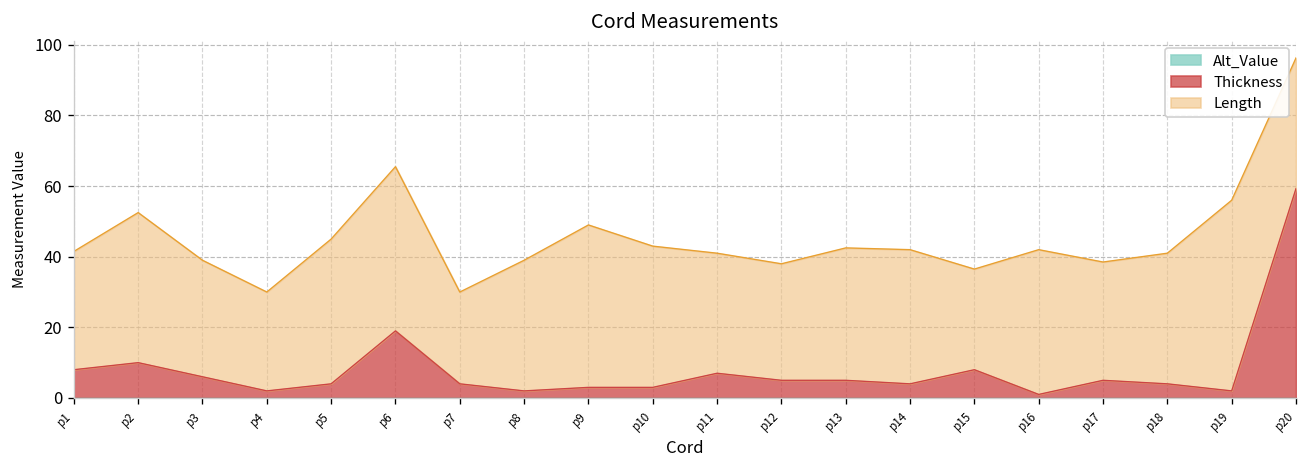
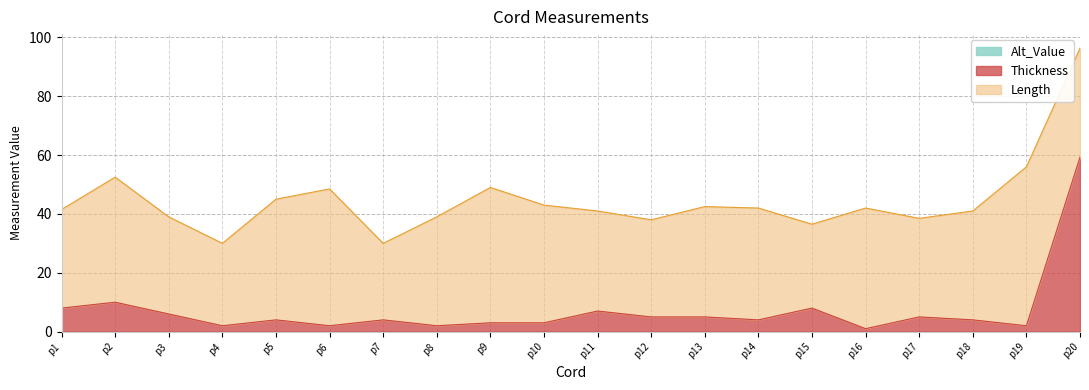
  {
    "Alt_Value": {
      "p1": 0,
      "p2": 0,
      "p3": 0,
      "p4": 0,
      "p5": 0,
      "p6": 0,
      "p7": 0,
      "p8": 0,
      "p9": 0,
      "p10": 0,
      "p11": 0,
      "p12": 0,
      "p13": 0,
      "p14": 0,
      "p15": 0,
      "p16": 0,
      "p17": 0,
      "p18": 0,
      "p19": 0,
      "p20": 0
    },
    "Thickness": {
      "p1": 8,
      "p2": 10,
      "p3": 6,
      "p4": 2,
      "p5": 4,
-     "p6": 19,
+     "p6": 2,
      "p7": 4,
      "p8": 2,
      "p9": 3,
      "p10": 3,
      "p11": 7,
      "p12": 5,
      "p13": 5,
      "p14": 4,
      "p15": 8,
      "p16": 1,
      "p17": 5,
      "p18": 4,
      "p19": 2,
      "p20": 59
    },
    "Length": {
      "p1": 34,
      "p2": 43,
      "p3": 33,
      "p4": 28,
      "p5": 41,
      "p6": 47,
      "p7": 26,
      "p8": 37,
      "p9": 46,
      "p10": 40,
      "p11": 34,
      "p12": 33,
      "p13": 38,
      "p14": 38,
      "p15": 29,
      "p16": 41,
      "p17": 34,
      "p18": 37,
      "p19": 54,
      "p20": 37
    }
  }
